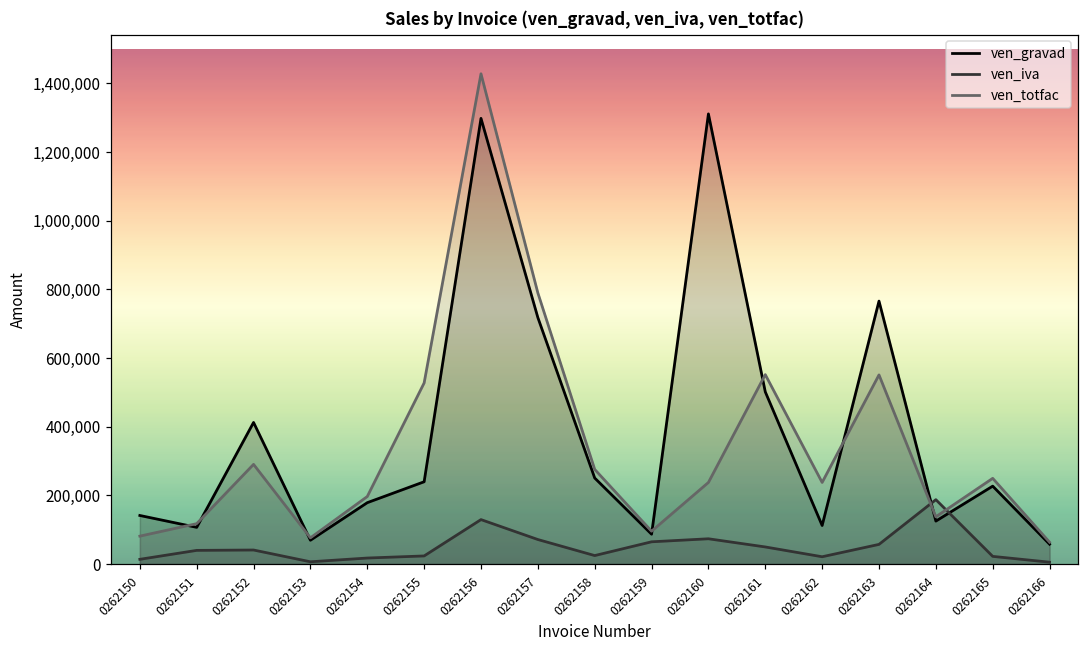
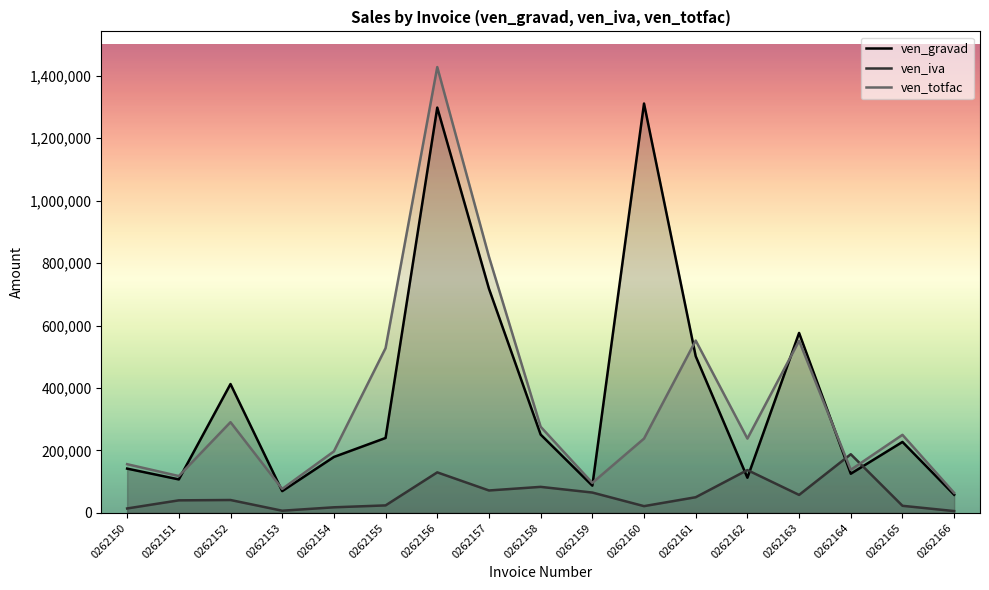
  {
    "ven_gravad": {
      "0262150": "140,000",
      "0262151": "110,000",
      "0262152": "410,000",
      "0262154": "180,000",
      "0262155": "240,000",
      "0262156": "1,300,000",
      "0262157": "720,000",
      "0262158": "250,000",
      "0262159": "90,000",
      "0262160": "1,310,000",
      "0262161": "500,000",
      "0262162": "110,000",
-     "0262163": "770,000",
+     "0262163": "580,000",
      "0262164": "130,000",
      "0262165": "230,000"
    },
    "ven_iva": {
      "0262150": "10,000",
      "0262151": "40,000",
      "0262152": "40,000",
      "0262153": "10,000",
      "0262154": "20,000",
      "0262155": "20,000",
      "0262156": "130,000",
      "0262157": "70,000",
-     "0262158": "30,000",
+     "0262158": "80,000",
      "0262159": "70,000",
-     "0262160": "70,000",
+     "0262160": "20,000",
      "0262161": "50,000",
-     "0262162": "20,000",
+     "0262162": "140,000",
      "0262163": "60,000",
      "0262164": "190,000",
      "0262165": "20,000",
      "0262166": "10,000"
    },
    "ven_totfac": {
-     "0262150": "80,000",
+     "0262150": "160,000",
      "0262151": "120,000",
      "0262152": "290,000",
      "0262154": "200,000",
      "0262155": "530,000",
      "0262156": "1,430,000",
-     "0262157": "790,000",
+     "0262157": "820,000",
      "0262158": "280,000",
      "0262159": "100,000",
      "0262160": "240,000",
      "0262161": "550,000",
      "0262162": "240,000",
      "0262163": "550,000",
      "0262164": "140,000",
      "0262165": "250,000"
    }
  }
